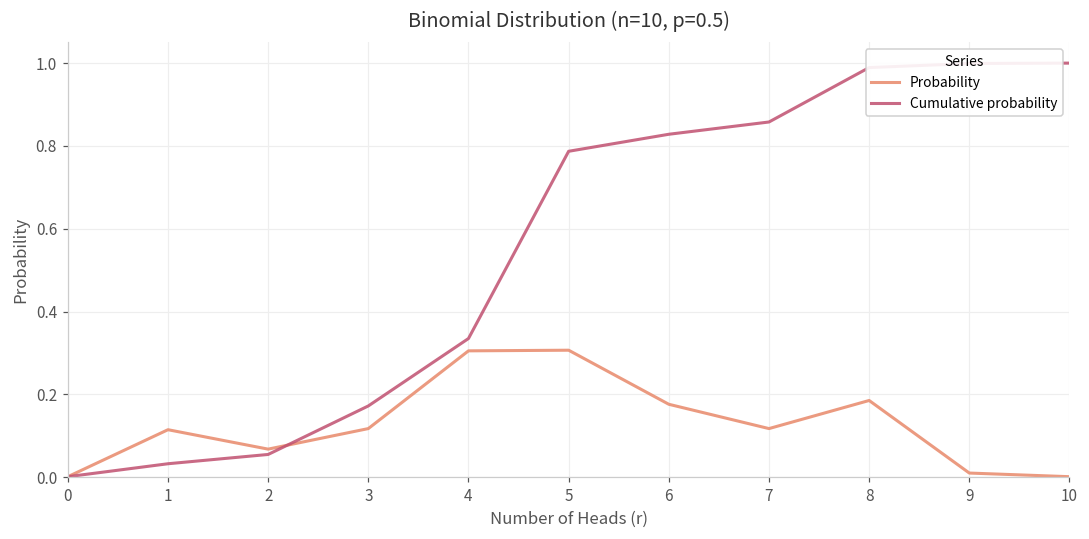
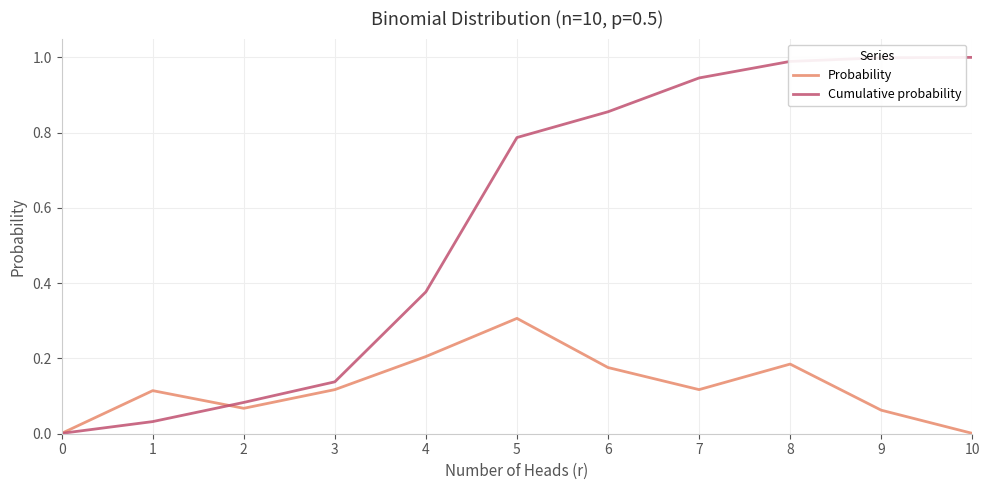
  {
    "Probability": {
      "1": 0.11,
      "2": 0.07,
      "3": 0.12,
-     "4": 0.30,
+     "4": 0.21,
      "5": 0.31,
      "6": 0.18,
      "7": 0.12,
      "8": 0.19,
-     "9": 0.01,
+     "9": 0.06,
      "10": 0.00
    },
    "Cumulative probability": {
      "1": 0.03,
-     "2": 0.05,
-     "3": 0.17,
-     "4": 0.33,
+     "2": 0.08,
+     "3": 0.14,
+     "4": 0.38,
      "5": 0.79,
-     "6": 0.83,
-     "7": 0.86,
+     "6": 0.86,
+     "7": 0.95,
      "10": 1.00
    }
  }
